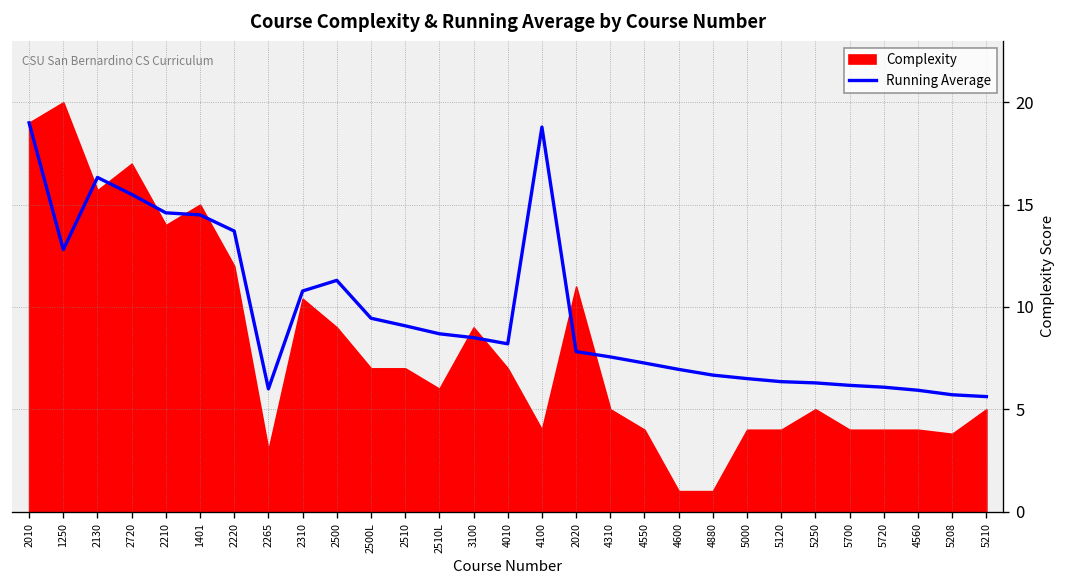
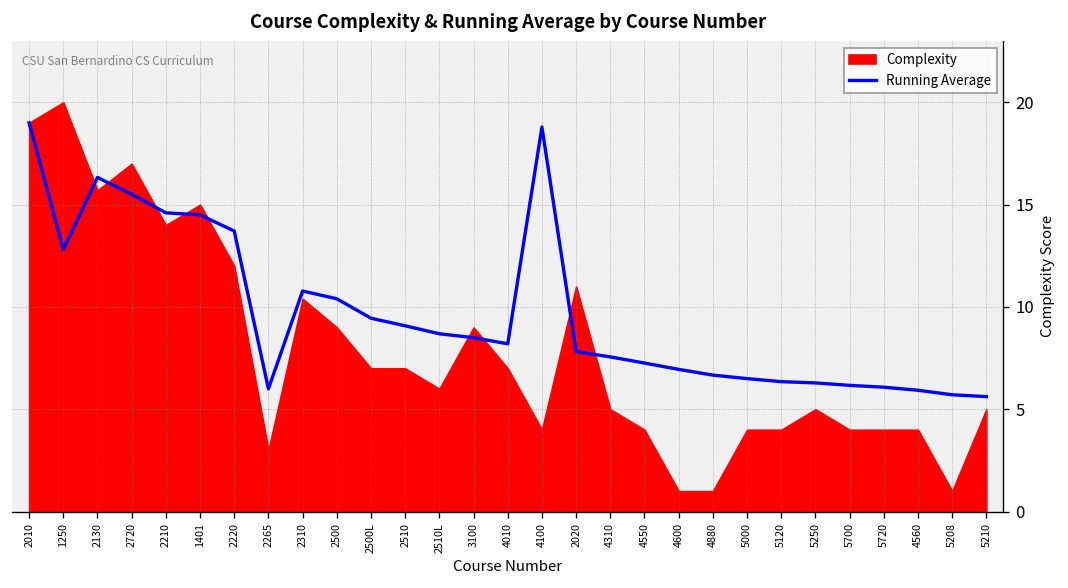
  {
    "Running Average": {
      "1250": 12.8,
      "2130": 16.3,
      "2720": 15.5,
      "2210": 14.6,
      "1401": 14.5,
      "2220": 13.7,
      "2265": 6.0,
      "2310": 10.8,
-     "2500": 11.3,
+     "2500": 10.4,
      "2500L": 9.5,
      "2510": 9.1,
      "2510L": 8.7,
      "3100": 8.5,
      "4010": 8.2,
      "4100": 18.8,
      "2020": 7.8,
      "4310": 7.6,
      "4550": 7.3,
      "4600": 7.0,
      "4880": 6.7,
      "5000": 6.5,
      "5120": 6.4,
      "5250": 6.3,
      "5700": 6.2,
      "5720": 6.1,
      "4560": 5.9,
      "5208": 5.7,
      "5210": 5.6
    },
    "Complexity": {
      "1250": 20.0,
      "2130": 15.7,
      "2720": 17.0,
      "2210": 14.0,
      "1401": 15.0,
      "2220": 12.0,
      "2265": 3.0,
      "2310": 10.4,
      "2500": 9.0,
      "2500L": 7.0,
      "2510": 7.0,
      "2510L": 6.0,
      "3100": 9.0,
      "4010": 7.0,
      "4100": 4.0,
      "2020": 11.0,
      "4310": 5.0,
      "4550": 4.0,
      "4600": 1.0,
      "4880": 1.0,
      "5000": 4.0,
      "5120": 4.0,
      "5250": 5.0,
      "5700": 4.0,
      "5720": 4.0,
      "4560": 4.0,
-     "5208": 3.8,
+     "5208": 1.0,
      "5210": 5.0
    }
  }
